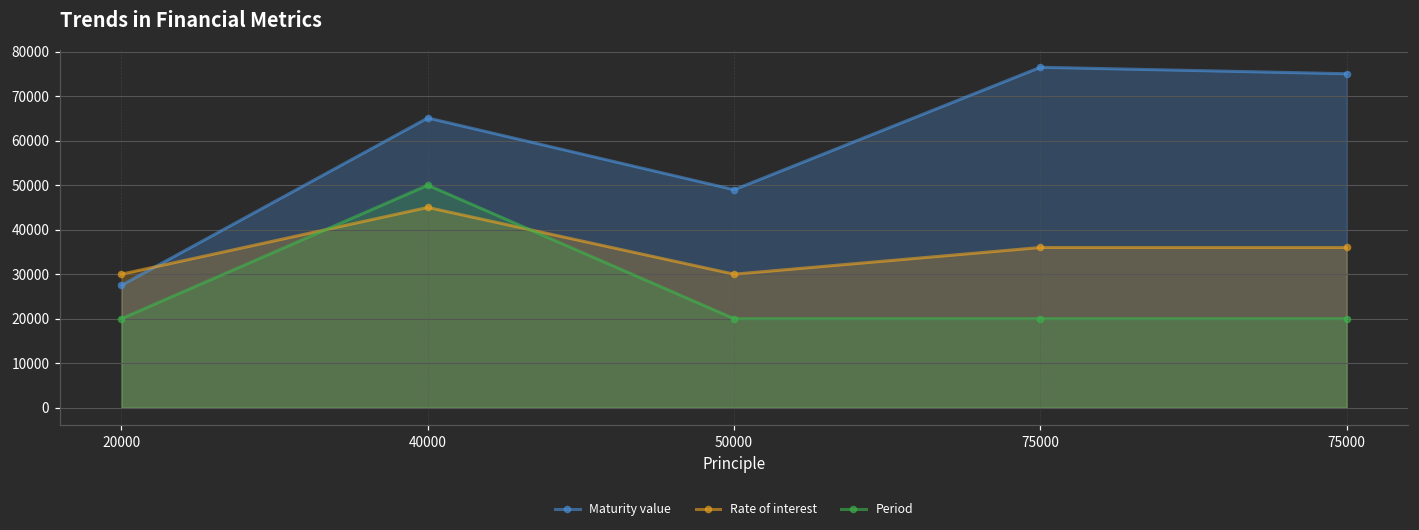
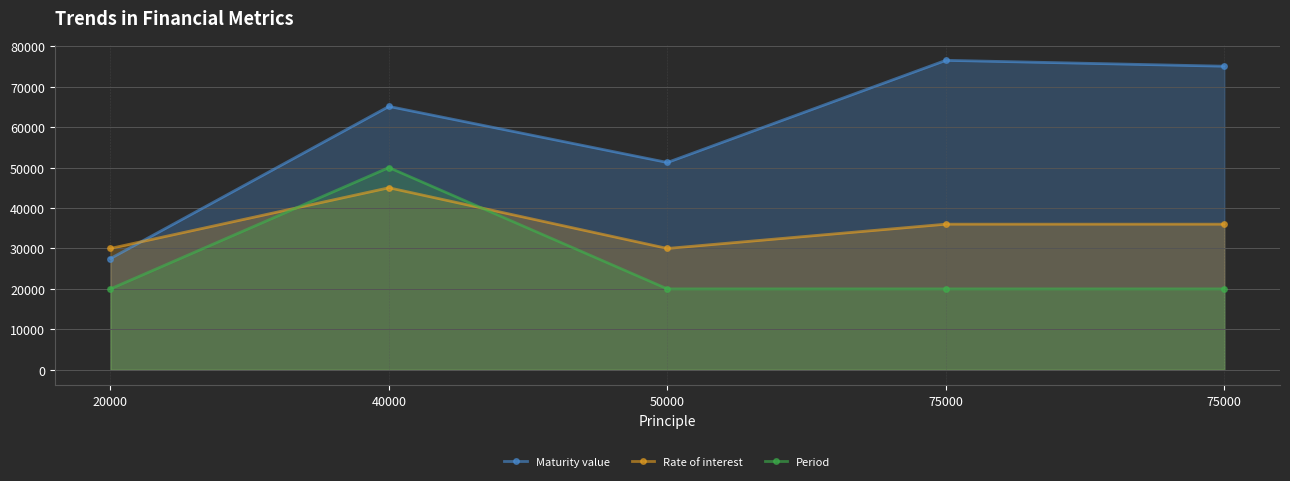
  {
    "Maturity value": {
      "20000": 28000,
      "40000": 65000,
-     "50000": 49000
+     "50000": 51000
    },
    "Rate of interest": {
      "20000": 30000,
      "40000": 45000,
      "50000": 30000
    },
    "Period": {
      "20000": 20000,
      "40000": 50000,
      "50000": 20000
    }
  }
